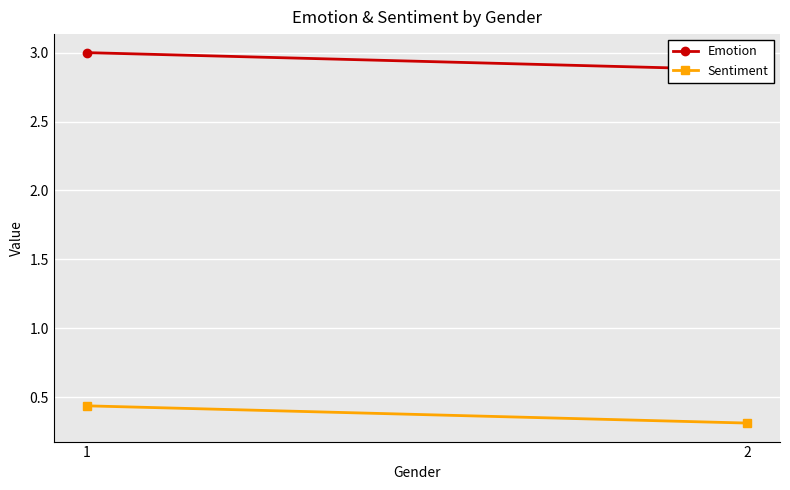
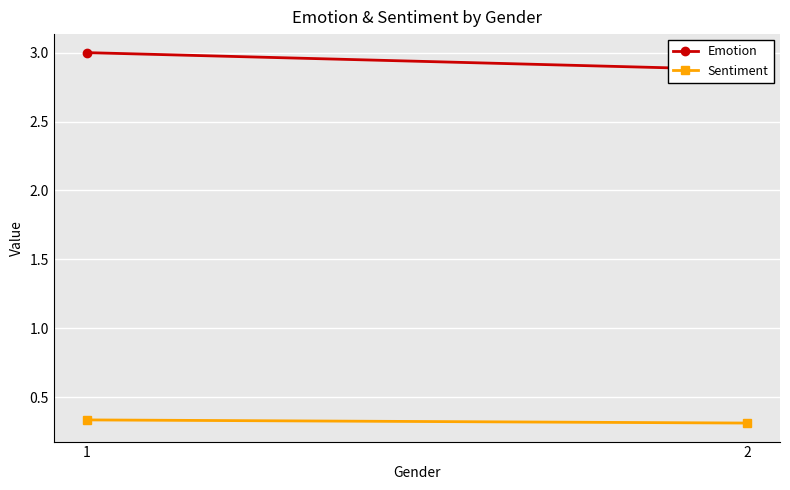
  {
    "Emotion": {
      "1": 3.00
    },
    "Sentiment": {
-     "1": 0.44,
+     "1": 0.34,
      "2": 0.31
    }
  }
